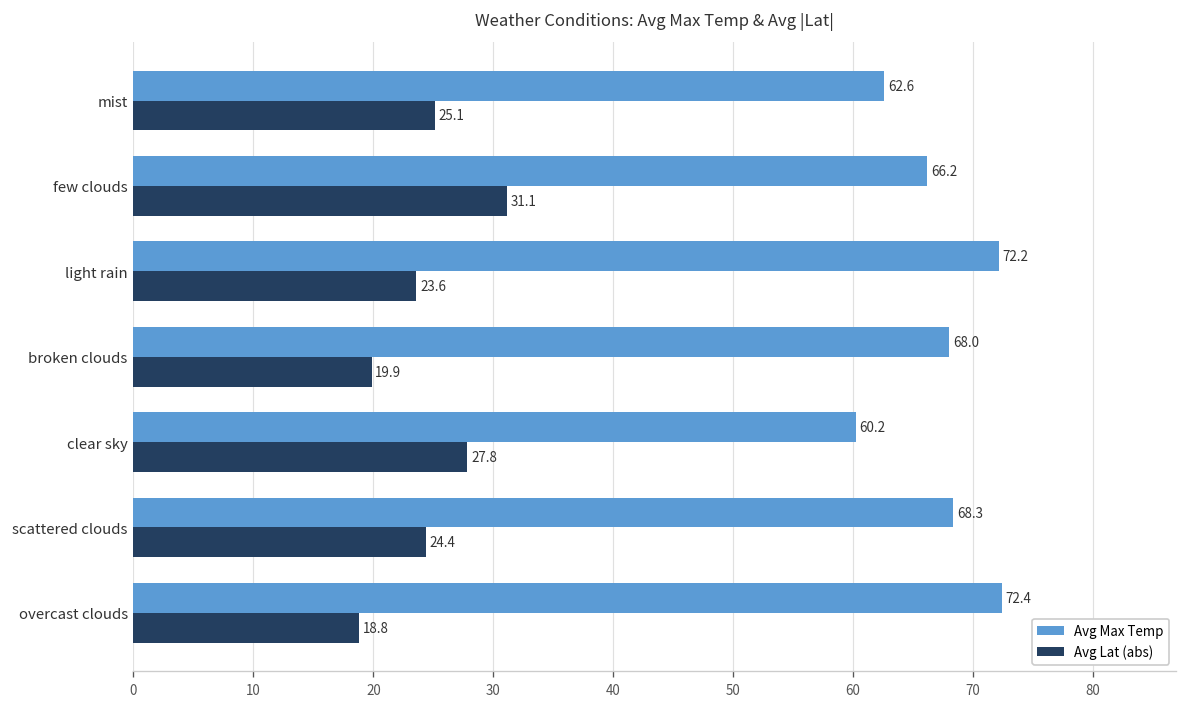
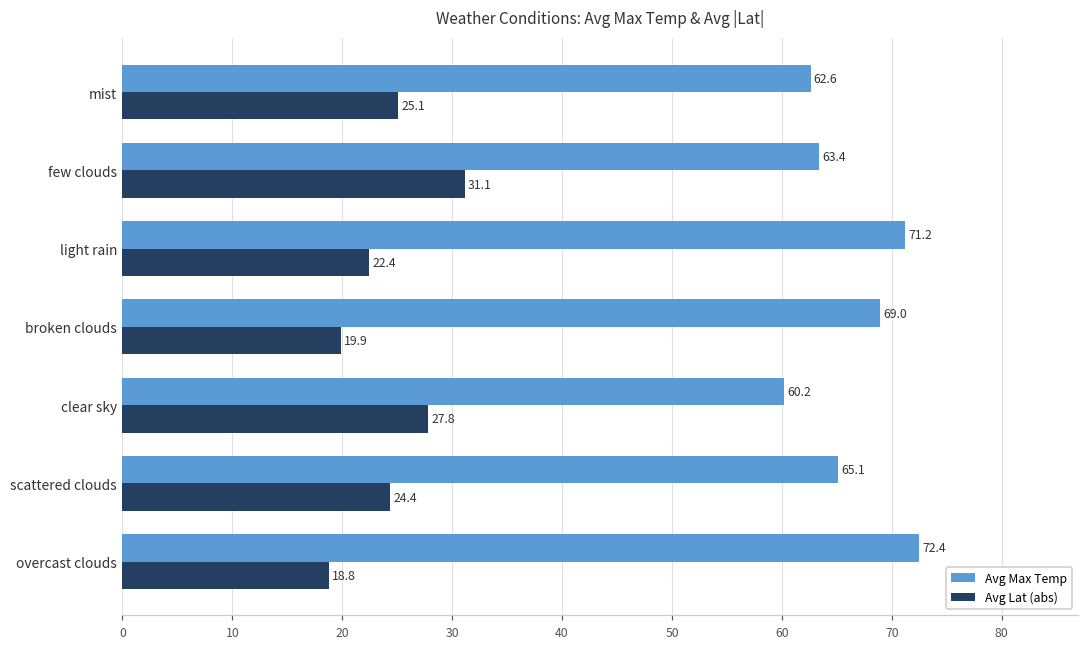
  {
    "Avg Max Temp": {
      "mist": 62.6,
-     "few clouds": 66.2,
-     "light rain": 72.2,
-     "broken clouds": 68.0,
+     "few clouds": 63.4,
+     "light rain": 71.2,
+     "broken clouds": 69.0,
      "clear sky": 60.2,
-     "scattered clouds": 68.3,
+     "scattered clouds": 65.1,
      "overcast clouds": 72.4
    },
    "Avg Lat (abs)": {
      "mist": 25.1,
      "few clouds": 31.1,
-     "light rain": 23.6,
+     "light rain": 22.4,
      "broken clouds": 19.9,
      "clear sky": 27.8,
      "scattered clouds": 24.4,
      "overcast clouds": 18.8
    }
  }
